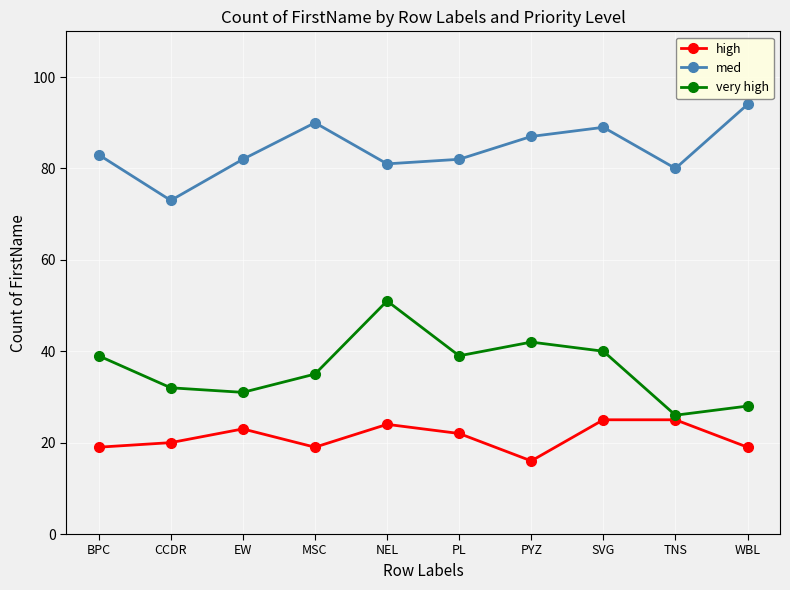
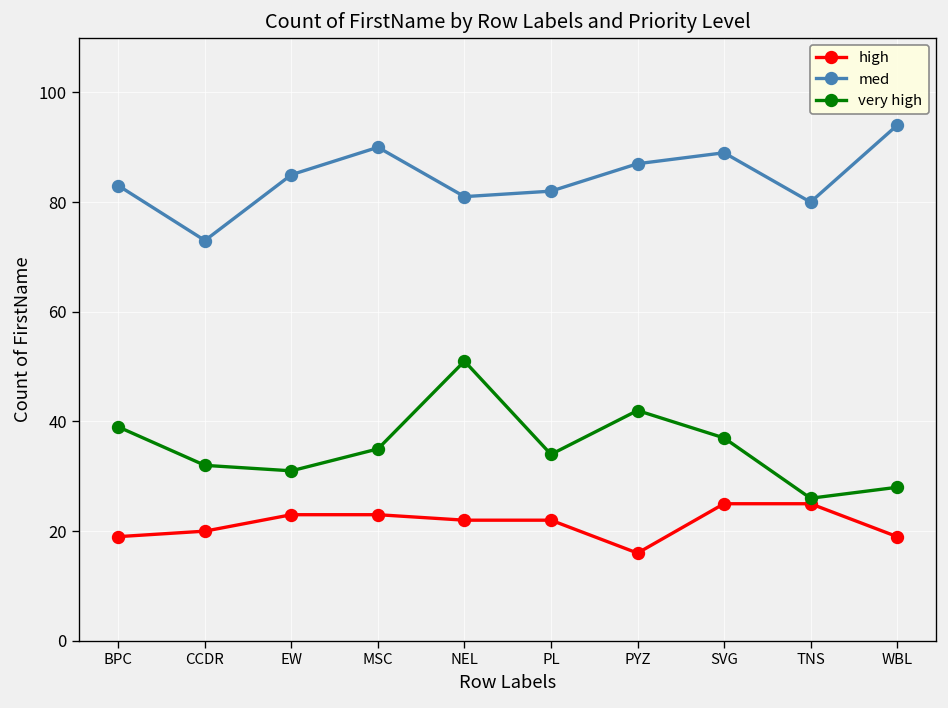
  {
    "high": {
      "BPC": 19,
      "CCDR": 20,
      "EW": 23,
-     "MSC": 19,
-     "NEL": 24,
+     "MSC": 23,
+     "NEL": 22,
      "PL": 22,
      "PYZ": 16,
      "SVG": 25,
      "TNS": 25,
      "WBL": 19
    },
    "med": {
      "BPC": 83,
      "CCDR": 73,
-     "EW": 82,
+     "EW": 85,
      "MSC": 90,
      "NEL": 81,
      "PL": 82,
      "PYZ": 87,
      "SVG": 89,
      "TNS": 80,
      "WBL": 94
    },
    "very high": {
      "BPC": 39,
      "CCDR": 32,
      "EW": 31,
      "MSC": 35,
      "NEL": 51,
-     "PL": 39,
+     "PL": 34,
      "PYZ": 42,
-     "SVG": 40,
+     "SVG": 37,
      "TNS": 26,
      "WBL": 28
    }
  }
